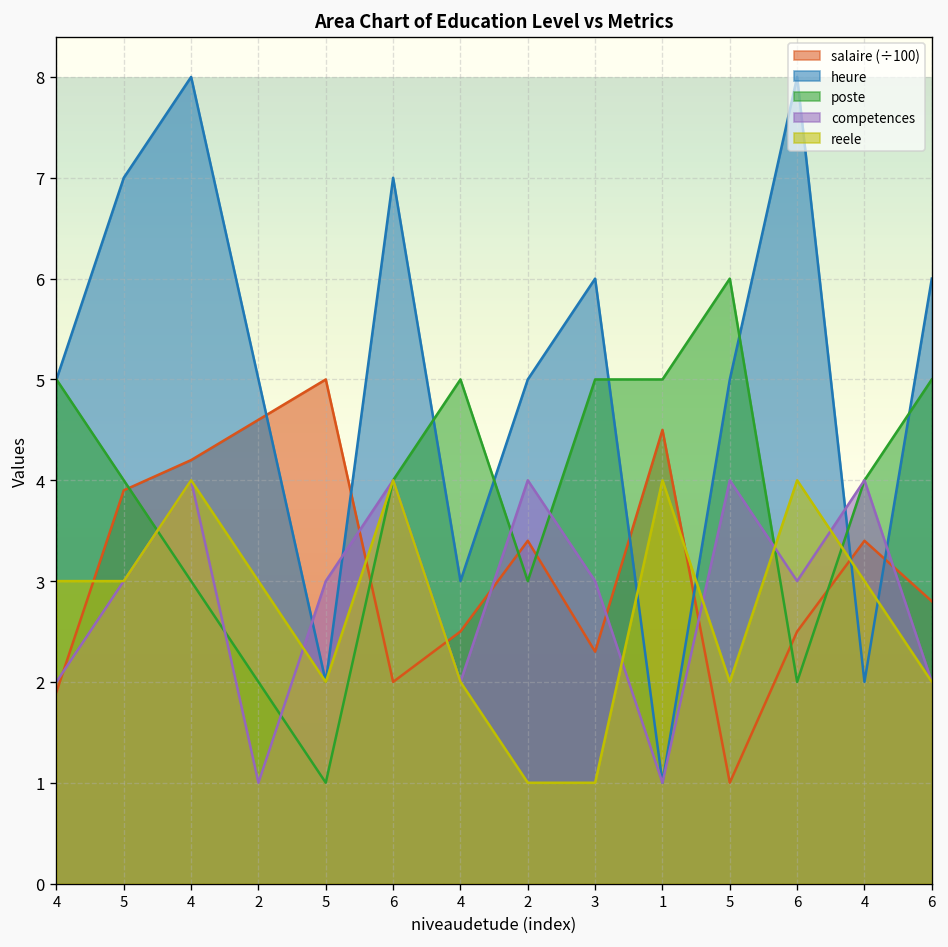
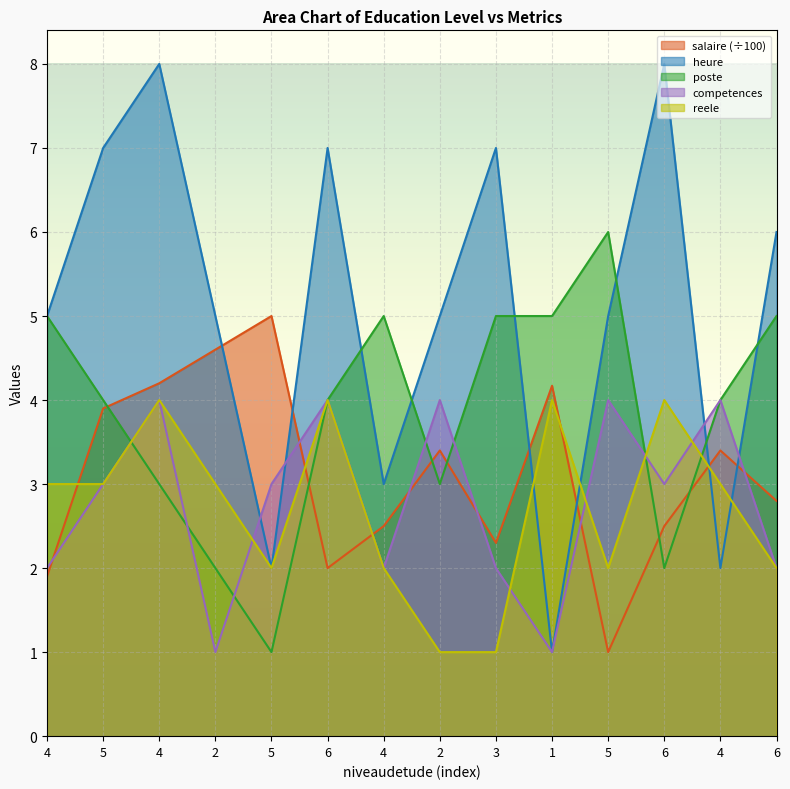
  {
    "salaire (÷100)": {
      "3": 2.3,
-     "1": 4.5
+     "1": 4.2
    },
    "heure": {
-     "3": 6
+     "3": 7
    },
    "poste": {
      "3": 5.0,
      "1": 5.0
    },
    "competences": {
-     "3": 3
+     "3": 2
    },
    "reele": {
      "3": 1.0,
      "1": 4.0
    }
  }
